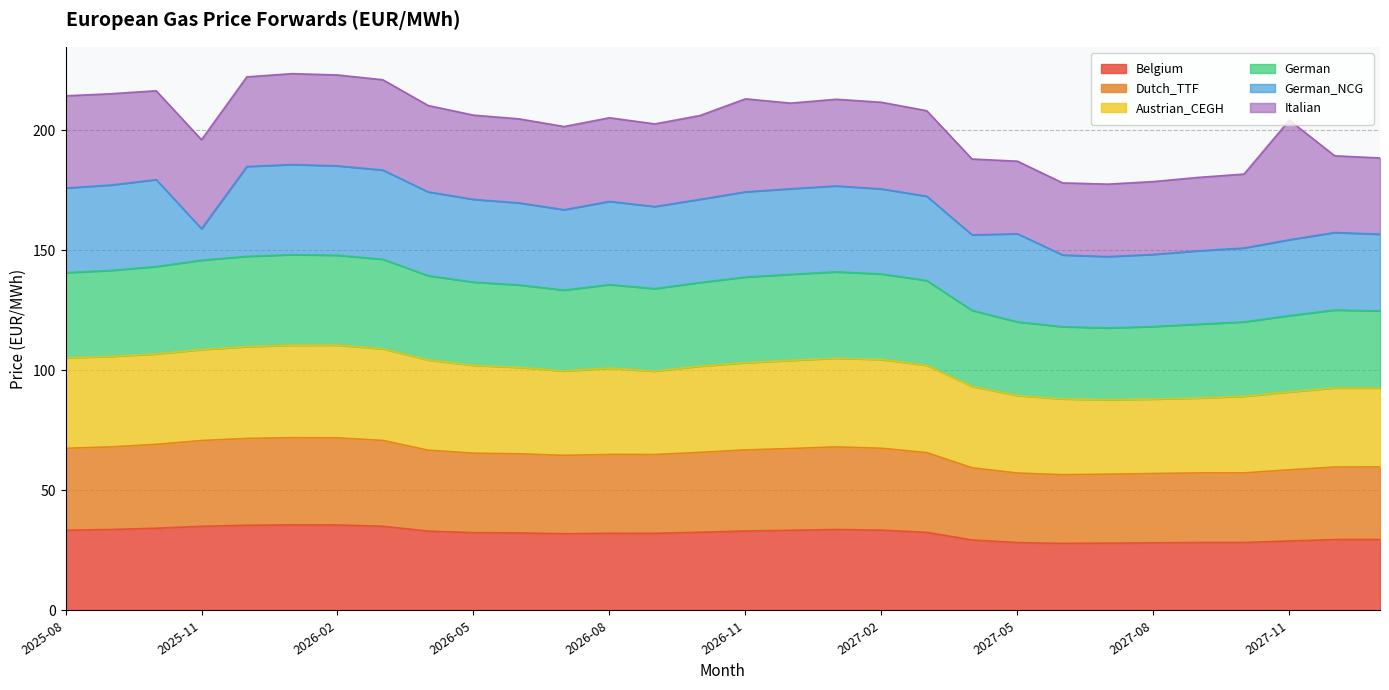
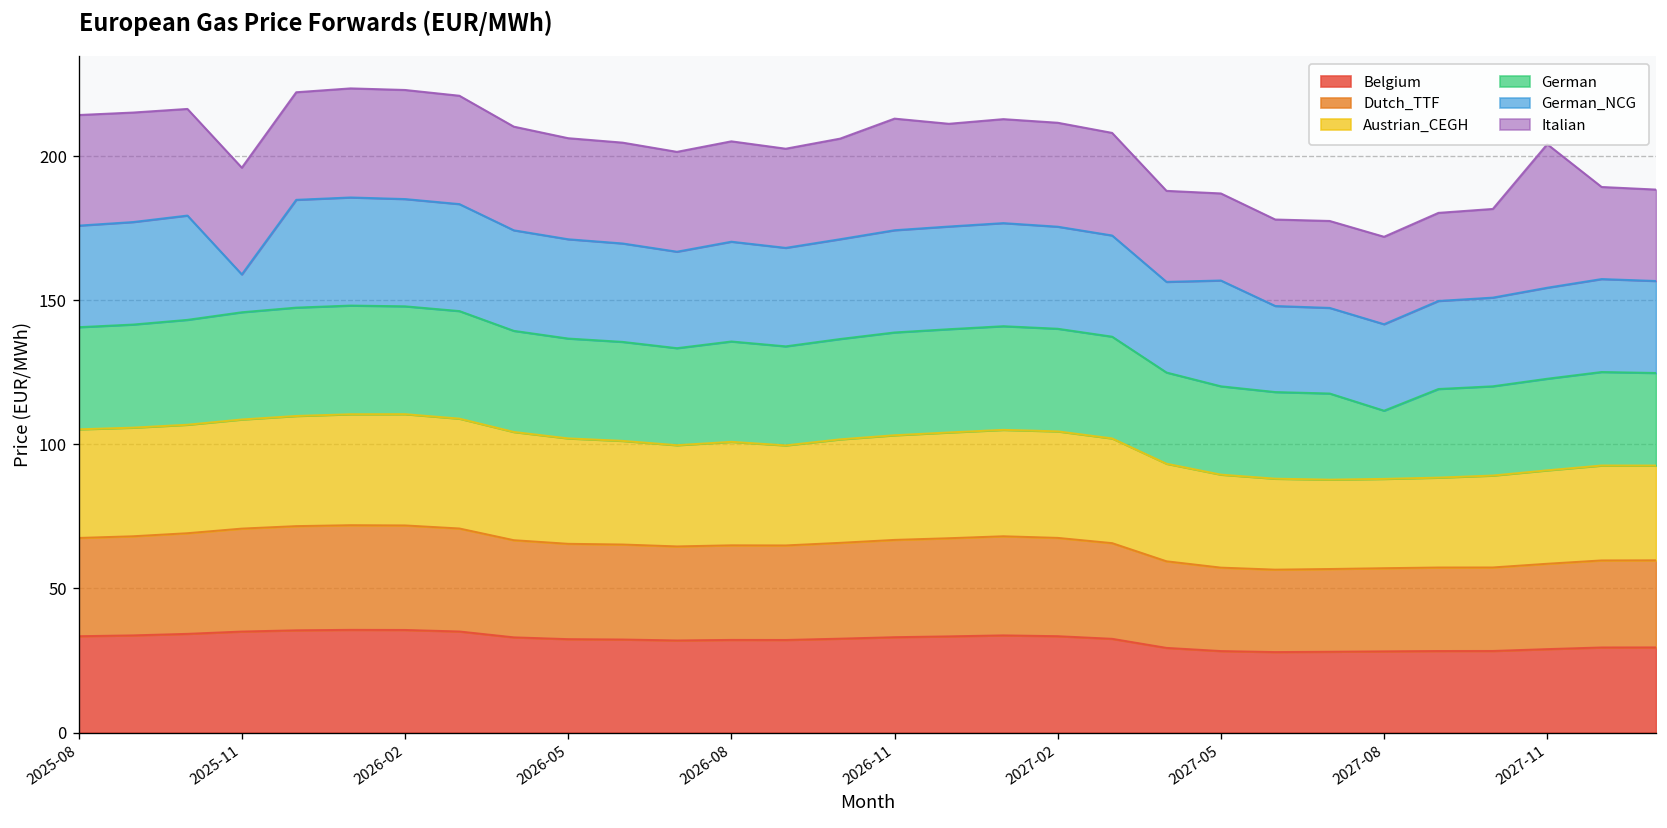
  {
    "Austrian_CEGH": {
      "2025-08": 38,
      "2025-11": 38,
      "2026-02": 39,
      "2026-05": 37,
      "2026-08": 36,
      "2026-11": 36,
      "2027-02": 37,
      "2027-05": 32,
      "2027-08": 31,
      "2027-11": 32
    },
    "German": {
      "2025-08": 35,
      "2025-11": 37,
      "2026-02": 37,
      "2026-05": 35,
      "2026-08": 35,
      "2026-11": 36,
      "2027-02": 36,
      "2027-05": 31,
-     "2027-08": 30,
+     "2027-08": 24,
      "2027-11": 32
    },
    "German_NCG": {
      "2025-08": 35,
      "2025-11": 13,
      "2026-02": 37,
      "2026-05": 34,
      "2026-08": 35,
      "2026-11": 35,
      "2027-02": 35,
      "2027-05": 37,
      "2027-08": 30,
      "2027-11": 32
    },
    "Italian": {
      "2025-08": 38,
      "2025-11": 37,
      "2026-02": 38,
      "2026-05": 35,
      "2026-08": 35,
      "2026-11": 39,
      "2027-02": 36,
      "2027-05": 30,
      "2027-08": 30
    }
  }
